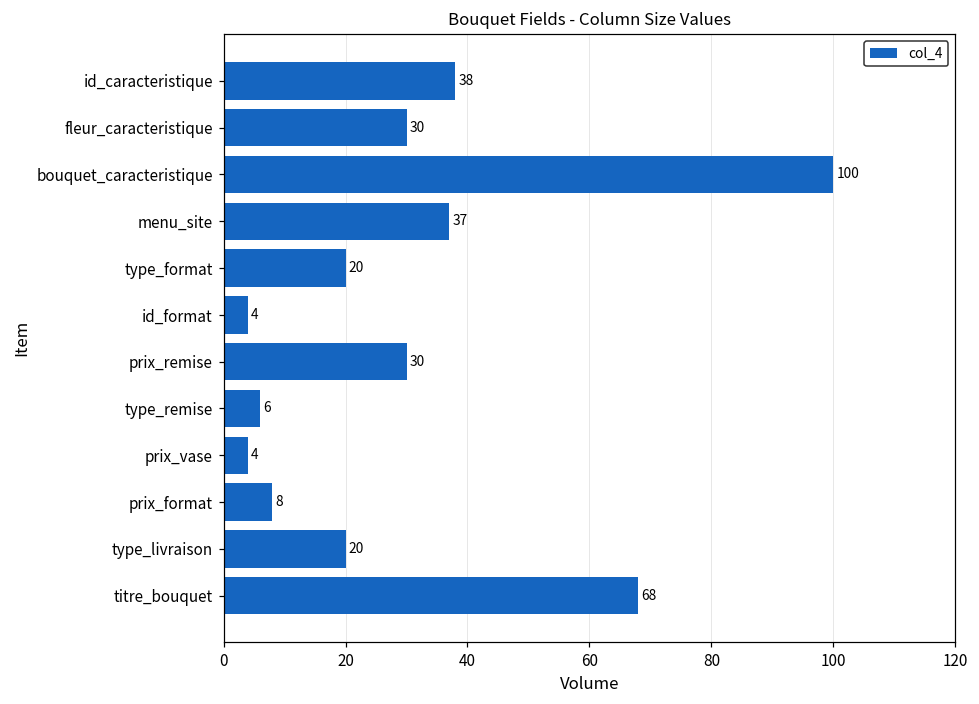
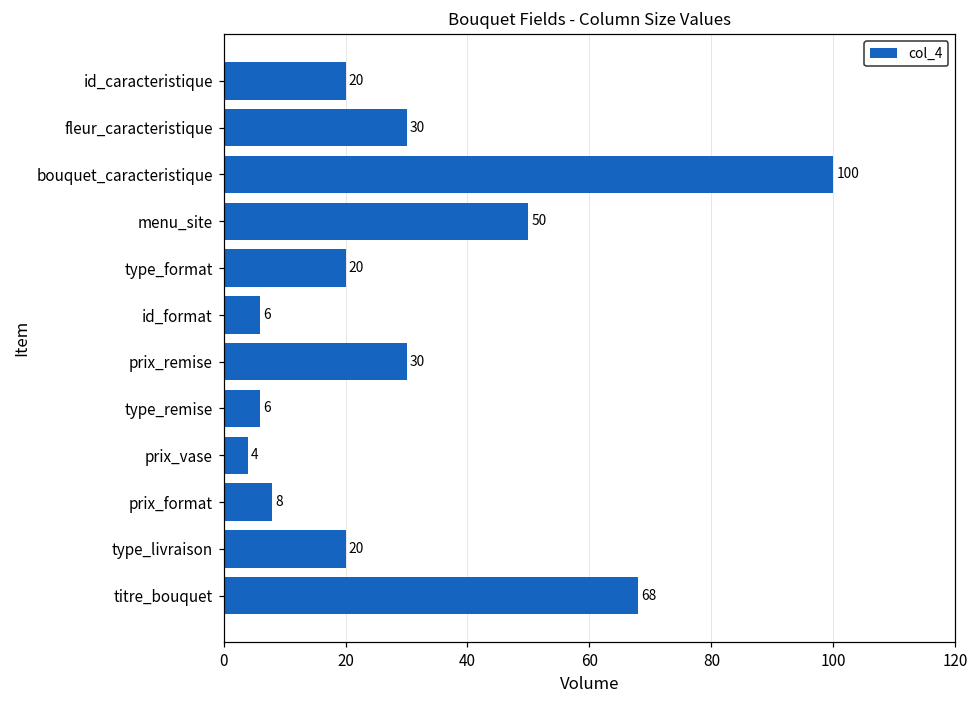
  {
-   "id_caracteristique": 38,
+   "id_caracteristique": 20,
    "fleur_caracteristique": 30,
    "bouquet_caracteristique": 100,
-   "menu_site": 37,
+   "menu_site": 50,
    "type_format": 20,
-   "id_format": 4,
+   "id_format": 6,
    "prix_remise": 30,
    "type_remise": 6,
    "prix_vase": 4,
    "prix_format": 8,
    "type_livraison": 20,
    "titre_bouquet": 68
  }
